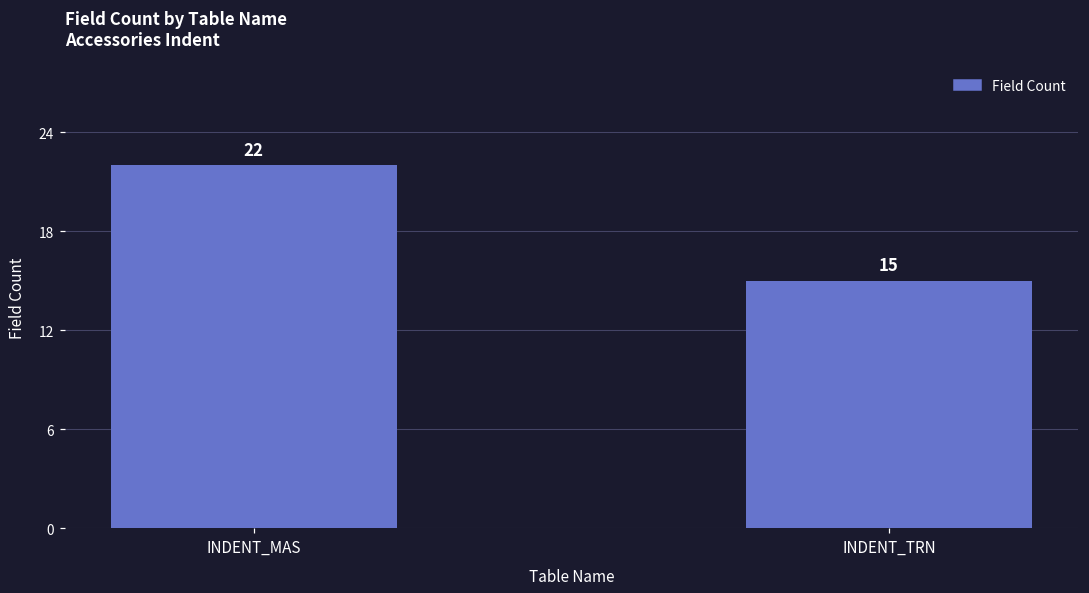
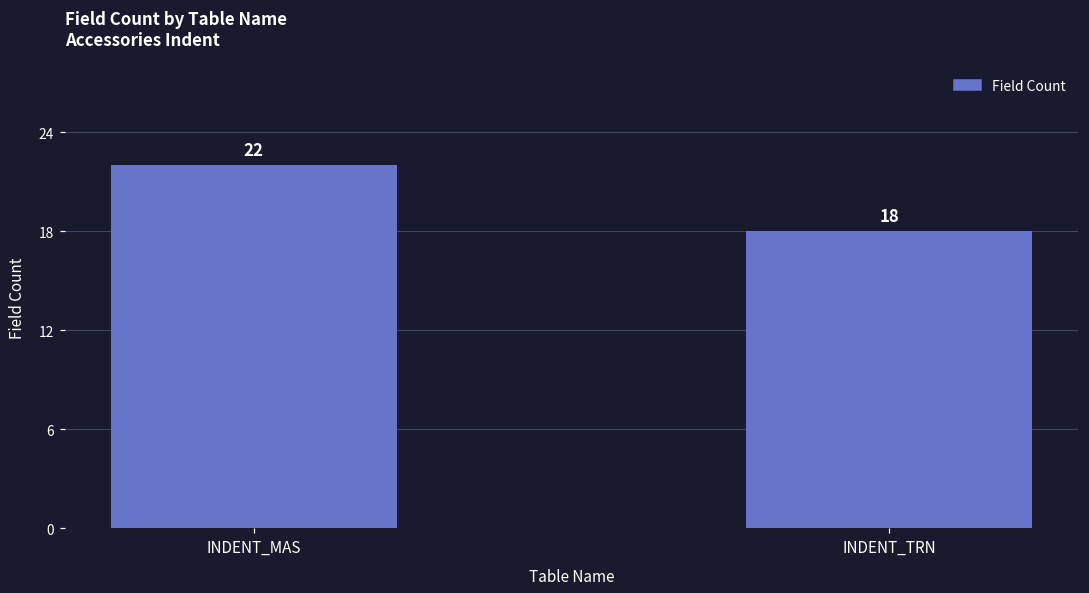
  {
    "INDENT_MAS": 22,
-   "INDENT_TRN": 15
+   "INDENT_TRN": 18
  }
